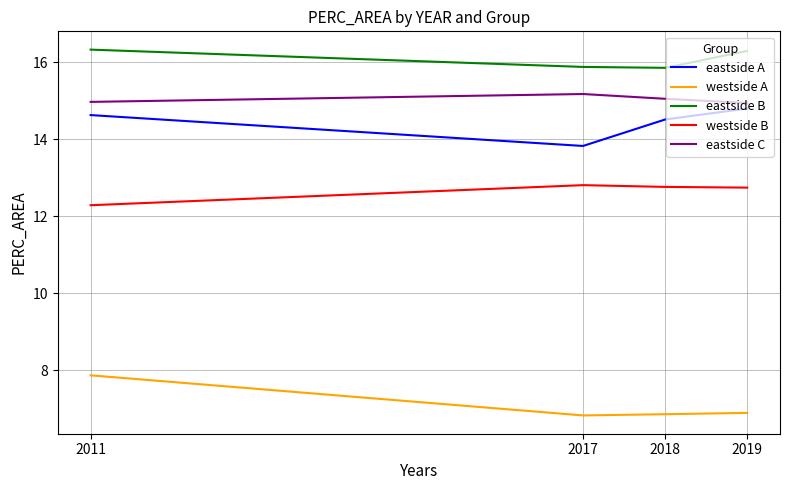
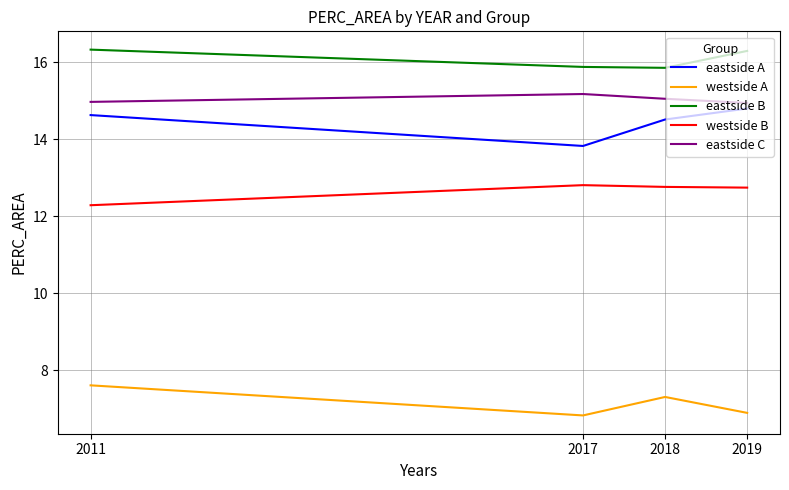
  {
    "eastside A": {
      "2011": 14.6,
      "2017": 13.8,
      "2018": 14.5
    },
    "westside A": {
-     "2011": 7.9,
+     "2011": 7.6,
      "2017": 6.8,
-     "2018": 6.9,
+     "2018": 7.3,
      "2019": 6.9
    },
    "eastside B": {
      "2011": 16.3,
      "2017": 15.9,
      "2018": 15.9
    },
    "westside B": {
      "2011": 12.3,
      "2017": 12.8,
      "2018": 12.8,
      "2019": 12.7
    },
    "eastside C": {
      "2011": 15.0,
      "2017": 15.2,
      "2018": 15.1
    }
  }
